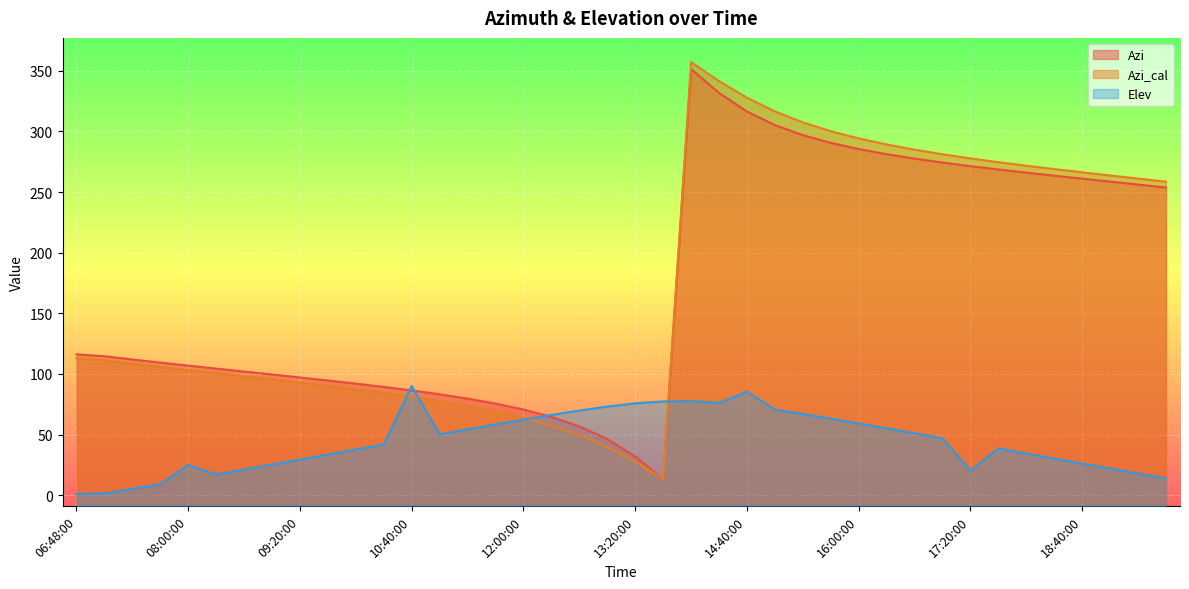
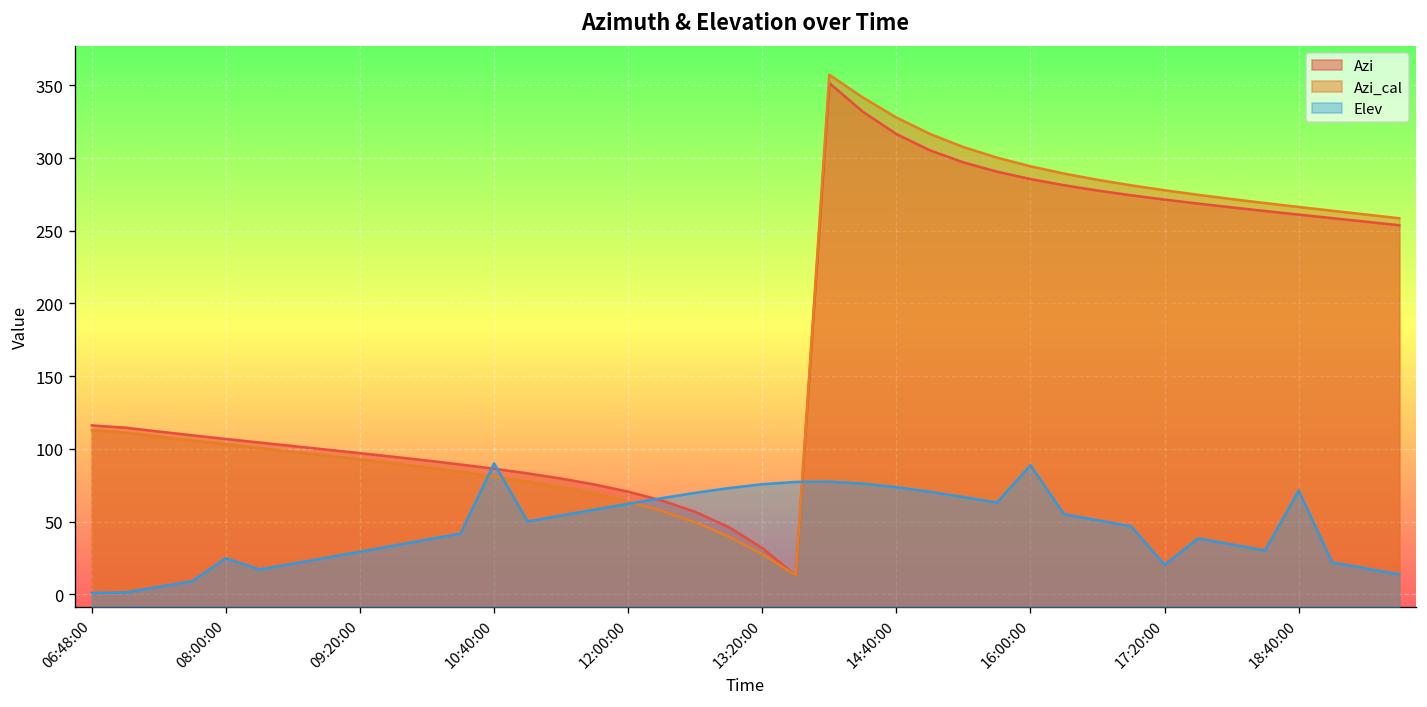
  {
    "Elev": {
      "06:48:00": 1,
      "08:00:00": 25,
      "09:20:00": 29,
      "10:40:00": 90,
      "13:20:00": 76,
-     "14:40:00": 85,
-     "16:00:00": 59,
+     "14:40:00": 74,
+     "16:00:00": 89,
      "17:20:00": 20,
-     "18:40:00": 26
+     "18:40:00": 71
    }
  }
